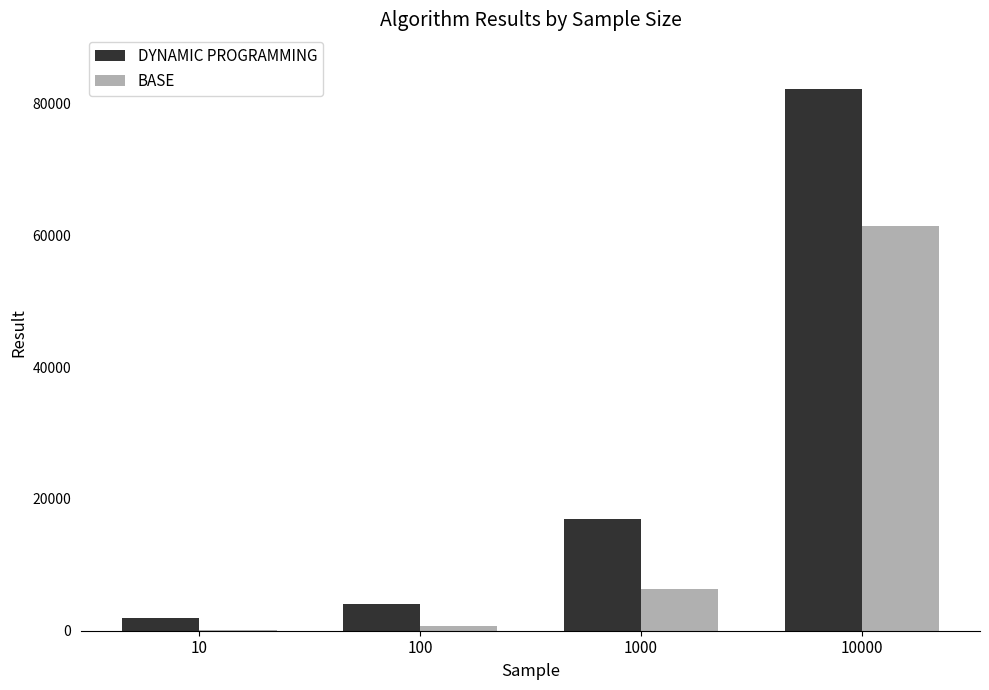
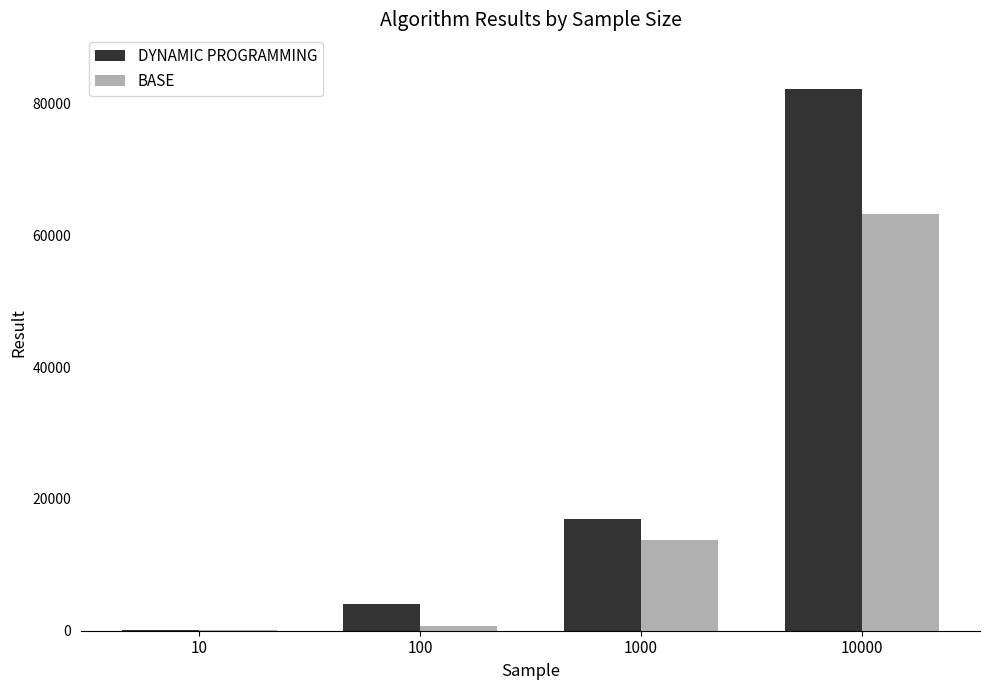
  {
    "DYNAMIC PROGRAMMING": {
-     "10": 2000,
+     "10": 0,
      "100": 4000,
      "1000": 17000,
      "10000": 82000
    },
    "BASE": {
      "100": 1000,
-     "1000": 6000,
-     "10000": 61000
+     "1000": 14000,
+     "10000": 63000
    }
  }
